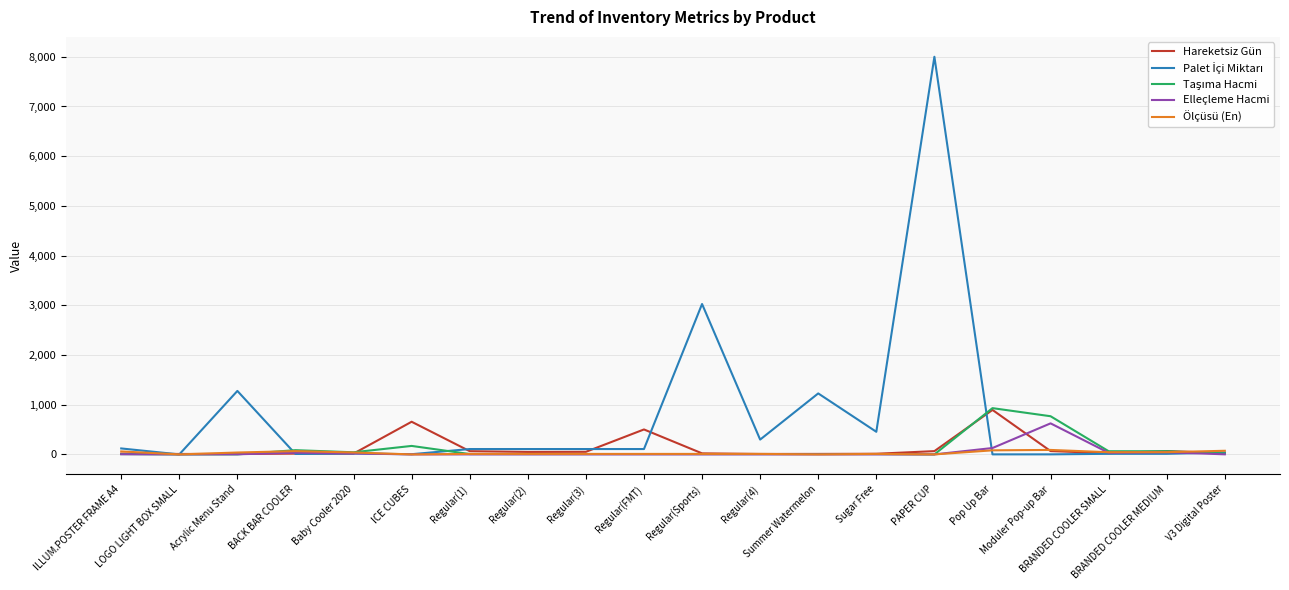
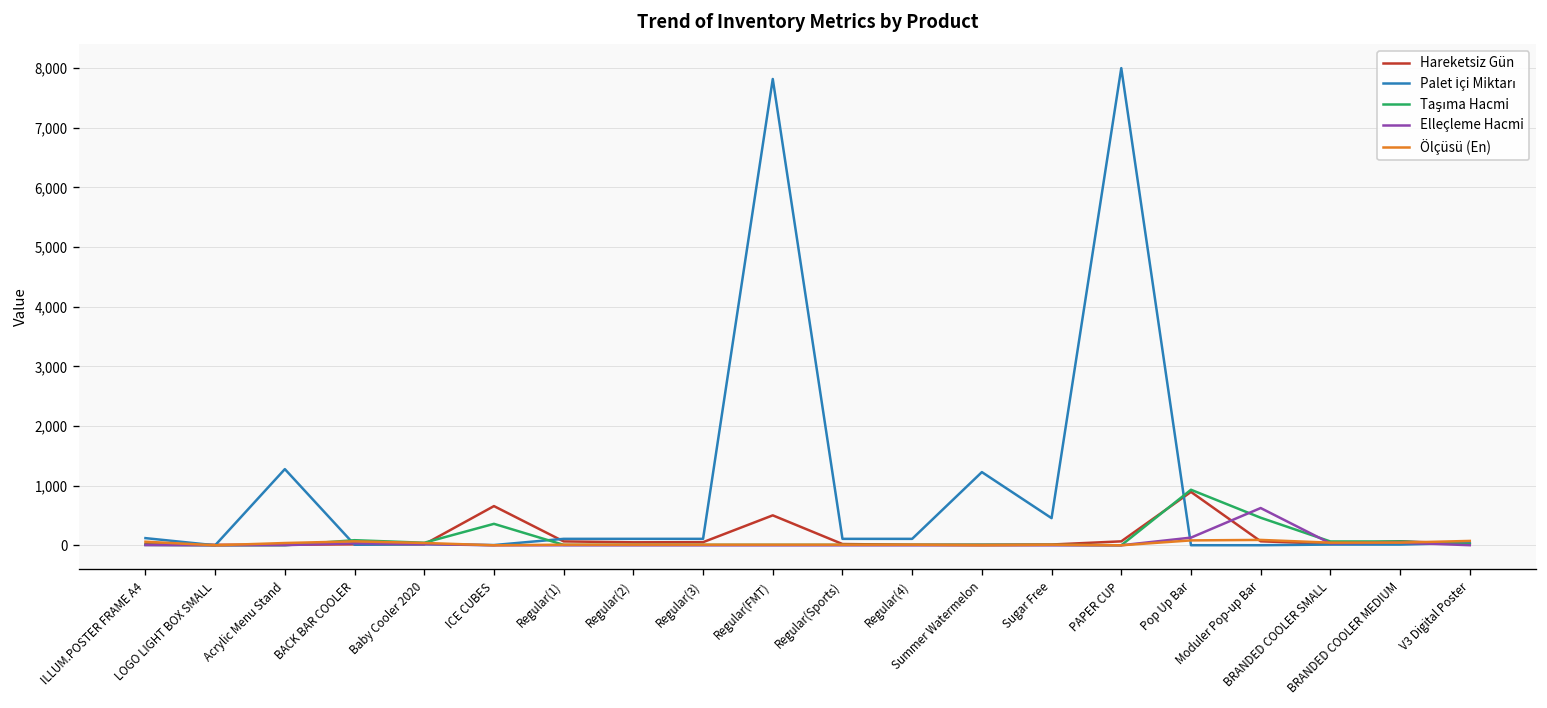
  {
    "Hareketsiz Gün": {
      "ICE CUBES": "700",
      "Regular(FMT)": "500",
      "PAPER CUP": "100"
    },
    "Palet İçi Miktarı": {
      "ILLUM.POSTER FRAME A4": "100",
      "Acrylic Menu Stand": "1,300",
      "Regular(2)": "100",
      "Regular(3)": "100",
-     "Regular(FMT)": "100",
-     "Regular(Sports)": "3,000",
-     "Regular(4)": "300",
+     "Regular(FMT)": "7,800",
+     "Regular(Sports)": "100",
+     "Regular(4)": "100",
      "Summer Watermelon": "1,200",
      "Sugar Free": "500",
      "PAPER CUP": "8,000",
      "Pop Up Bar": "0",
      "Moduler Pop-up Bar": "0"
    },
    "Taşıma Hacmi": {
-     "ICE CUBES": "200",
-     "Moduler Pop-up Bar": "800"
+     "ICE CUBES": "400",
+     "Moduler Pop-up Bar": "500"
    },
    "Elleçleme Hacmi": {
      "Moduler Pop-up Bar": "600"
    }
  }
